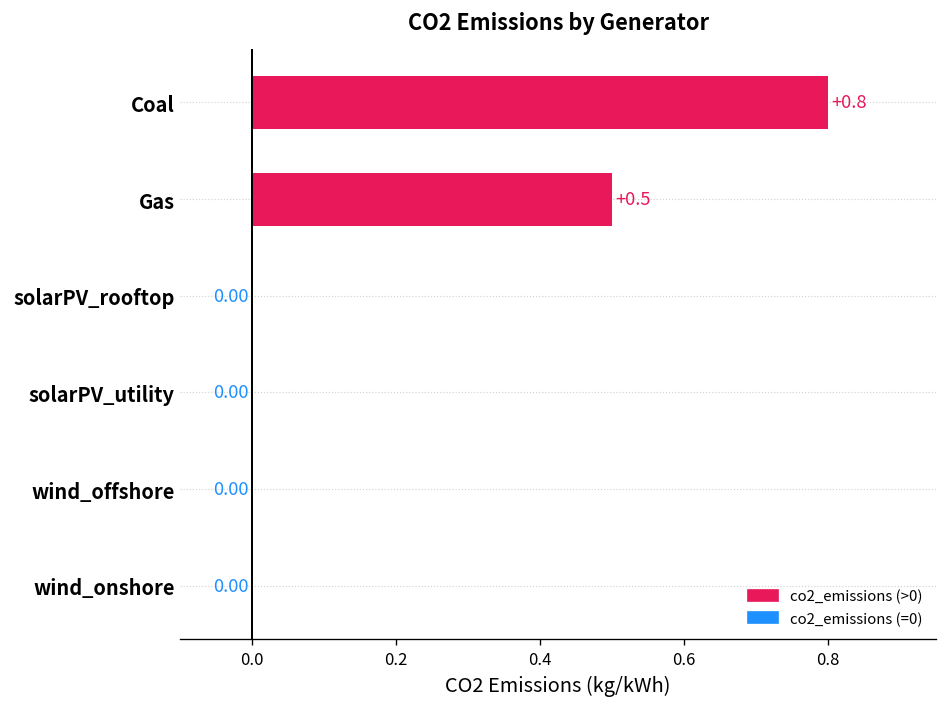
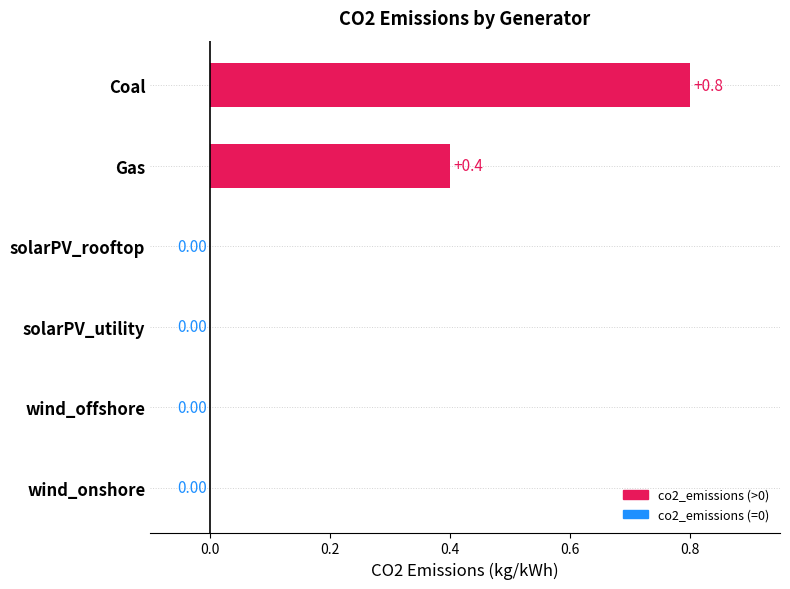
  {
    "Coal": "+0.8",
-   "Gas": "+0.5",
+   "Gas": "+0.4",
    "solarPV_rooftop": "0.00",
    "solarPV_utility": "0.00",
    "wind_offshore": "0.00",
    "wind_onshore": "0.00"
  }
